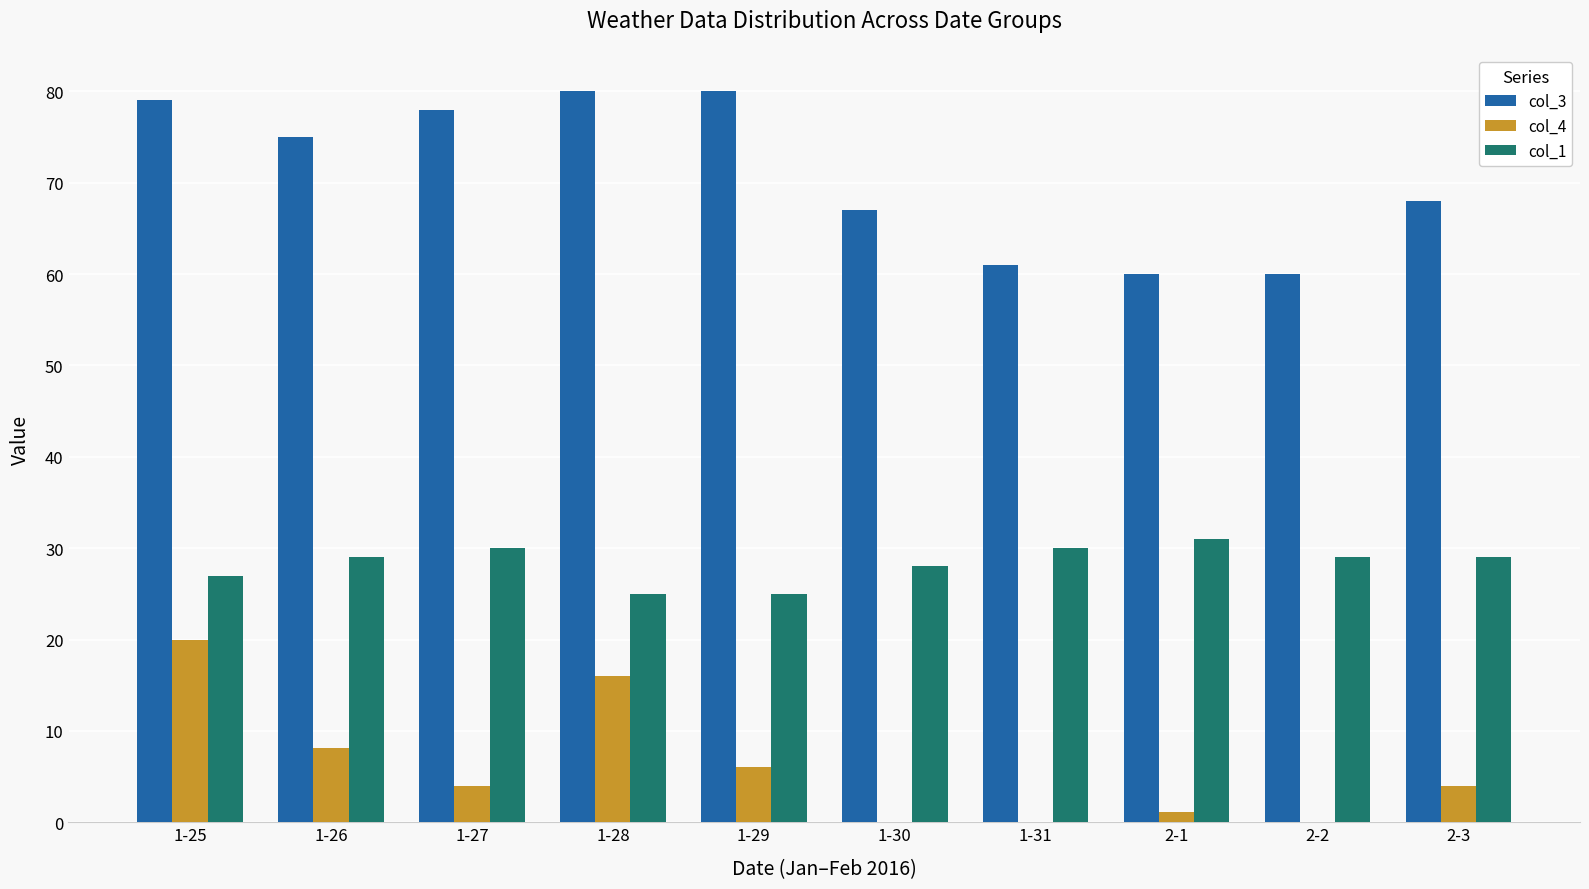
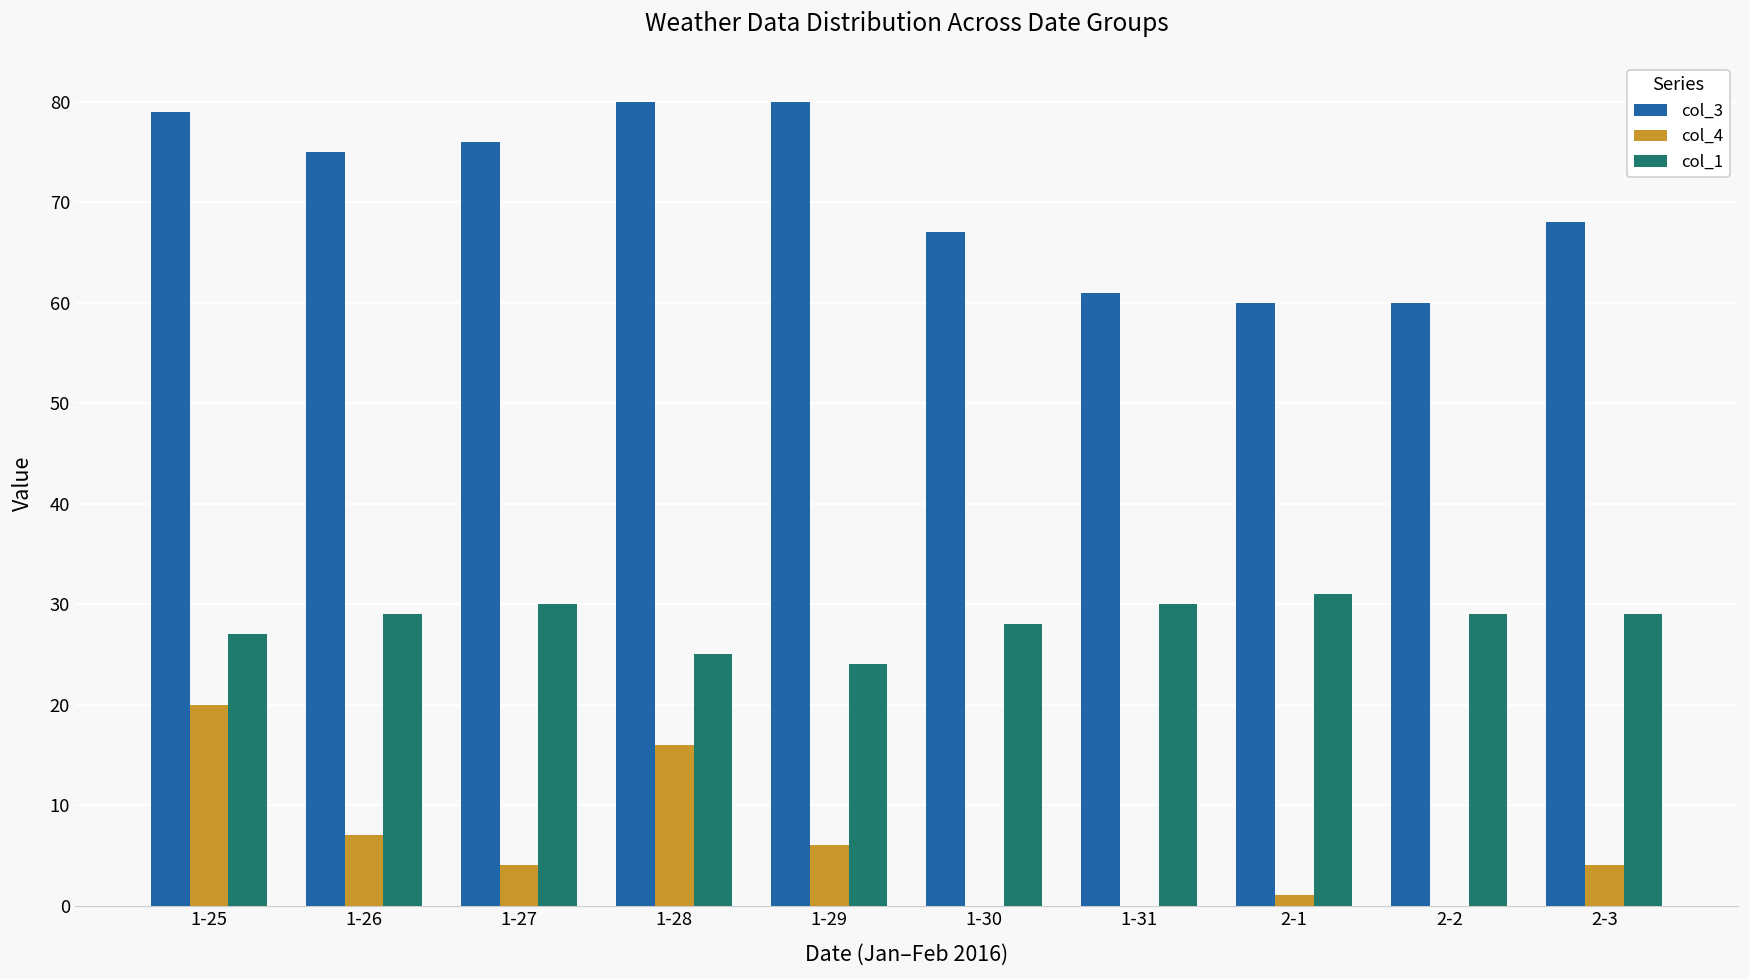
  {
    "col_3": {
      "1-25": 79,
      "1-26": 75,
-     "1-27": 78,
+     "1-27": 76,
      "1-28": 80,
      "1-29": 80,
      "1-30": 67,
      "1-31": 61,
      "2-1": 60,
      "2-2": 60,
      "2-3": 68
    },
    "col_4": {
      "1-25": 20,
-     "1-26": 8,
+     "1-26": 7,
      "1-27": 4,
      "1-28": 16,
      "1-29": 6,
      "1-30": 0,
      "1-31": 0,
      "2-1": 1,
      "2-2": 0,
      "2-3": 4
    },
    "col_1": {
      "1-25": 27,
      "1-26": 29,
      "1-27": 30,
      "1-28": 25,
-     "1-29": 25,
+     "1-29": 24,
      "1-30": 28,
      "1-31": 30,
      "2-1": 31,
      "2-2": 29,
      "2-3": 29
    }
  }
